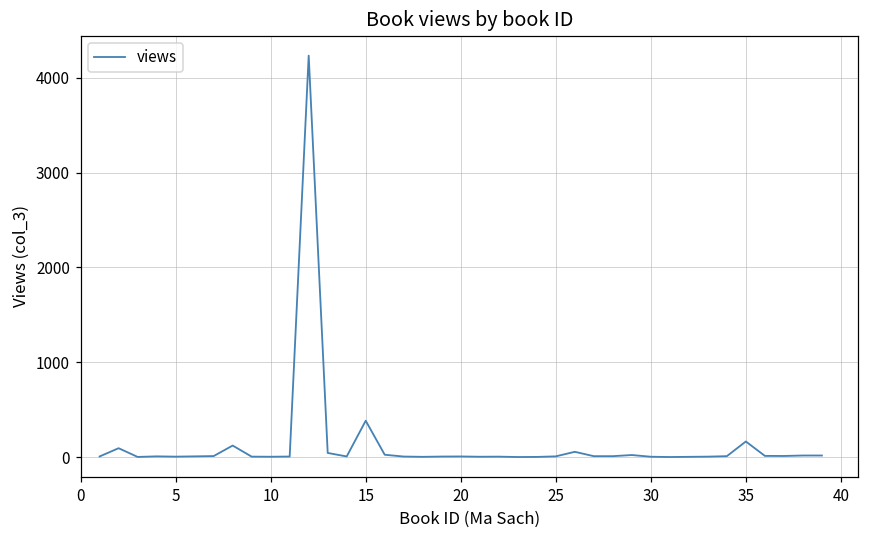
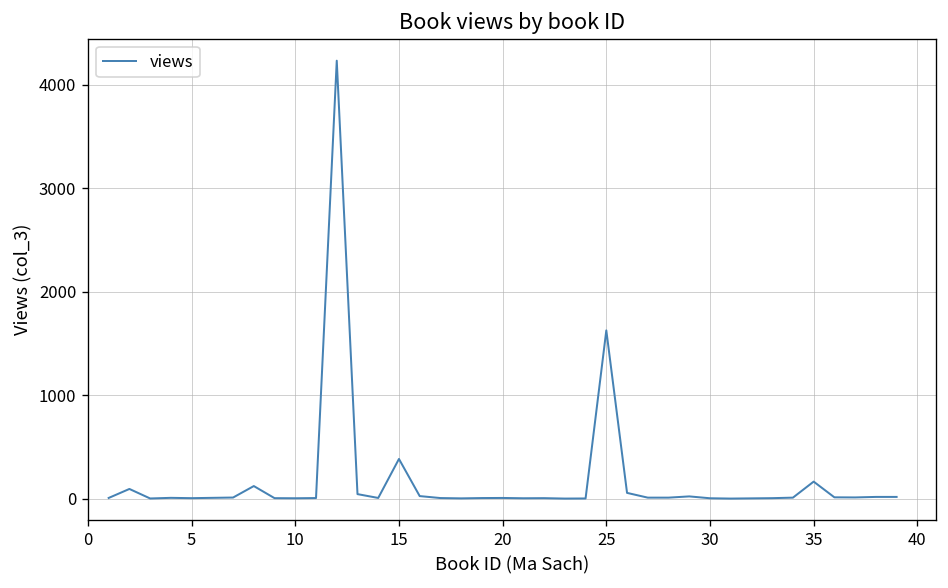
  {
    "5": 0,
    "10": 0,
    "15": 400,
    "20": 0,
-   "25": 0,
+   "25": 1600,
    "30": 0,
    "35": 200
  }
